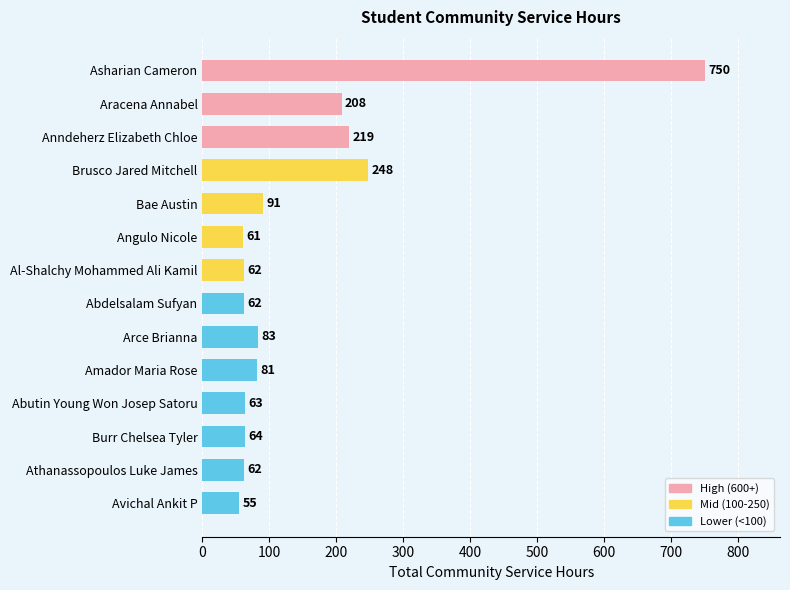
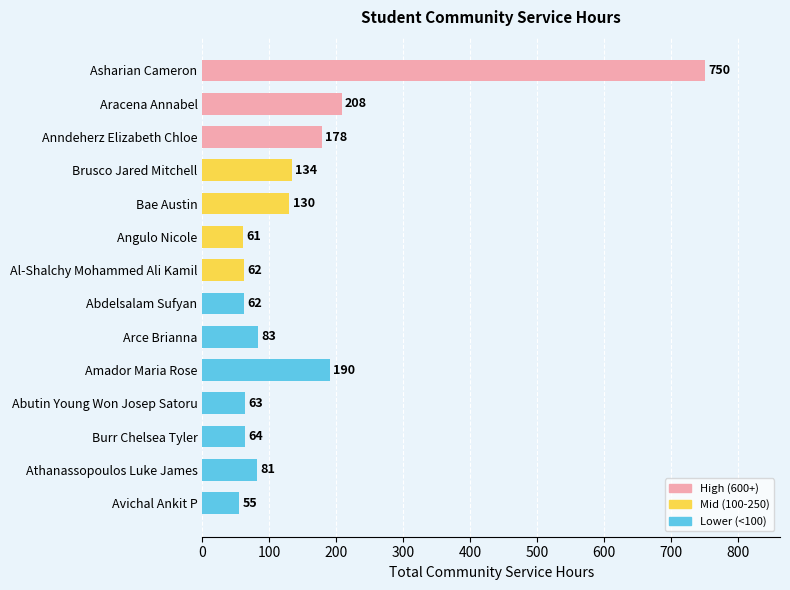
  {
    "Asharian Cameron": 750,
    "Aracena Annabel": 208,
-   "Anndeherz Elizabeth Chloe": 219,
-   "Brusco Jared Mitchell": 248,
-   "Bae Austin": 91,
+   "Anndeherz Elizabeth Chloe": 178,
+   "Brusco Jared Mitchell": 134,
+   "Bae Austin": 130,
    "Angulo Nicole": 61,
    "Al-Shalchy Mohammed Ali Kamil": 62,
    "Abdelsalam Sufyan": 62,
    "Arce Brianna": 83,
-   "Amador Maria Rose": 81,
+   "Amador Maria Rose": 190,
    "Abutin Young Won Josep Satoru": 63,
    "Burr Chelsea Tyler": 64,
-   "Athanassopoulos Luke James": 62,
+   "Athanassopoulos Luke James": 81,
    "Avichal Ankit P": 55
  }
